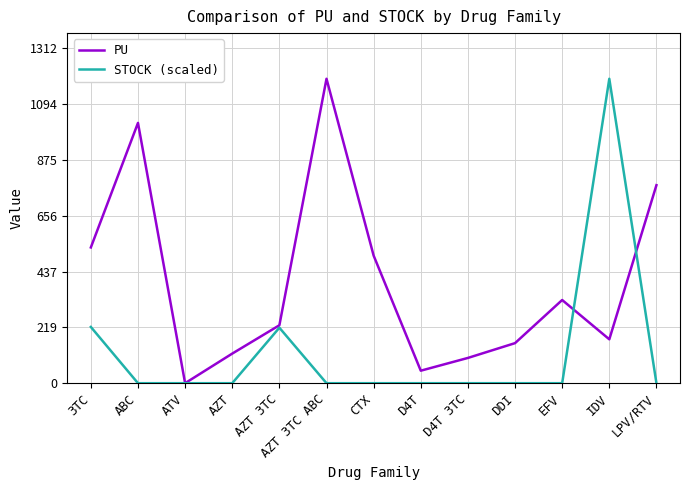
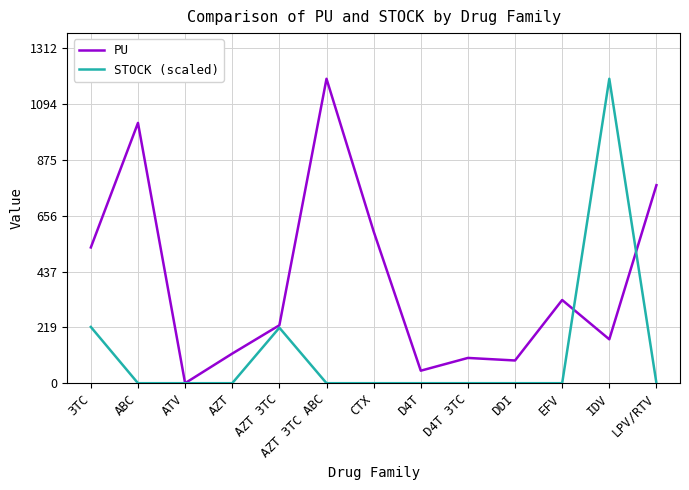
  {
    "PU": {
      "3TC": 530,
      "ABC": 1020,
      "AZT": 120,
      "AZT 3TC ABC": 1190,
-     "CTX": 500,
+     "CTX": 600,
      "D4T": 50,
      "D4T 3TC": 100,
-     "DDI": 160,
+     "DDI": 90,
      "EFV": 330,
      "IDV": 170,
      "LPV/RTV": 780
    },
    "STOCK (scaled)": {
      "3TC": 220,
      "ABC": 0,
      "AZT": 0,
      "AZT 3TC ABC": 0,
      "CTX": 0,
      "D4T": 0,
      "D4T 3TC": 0,
      "DDI": 0,
      "EFV": 0,
      "IDV": 1190,
      "LPV/RTV": 0
    }
  }
